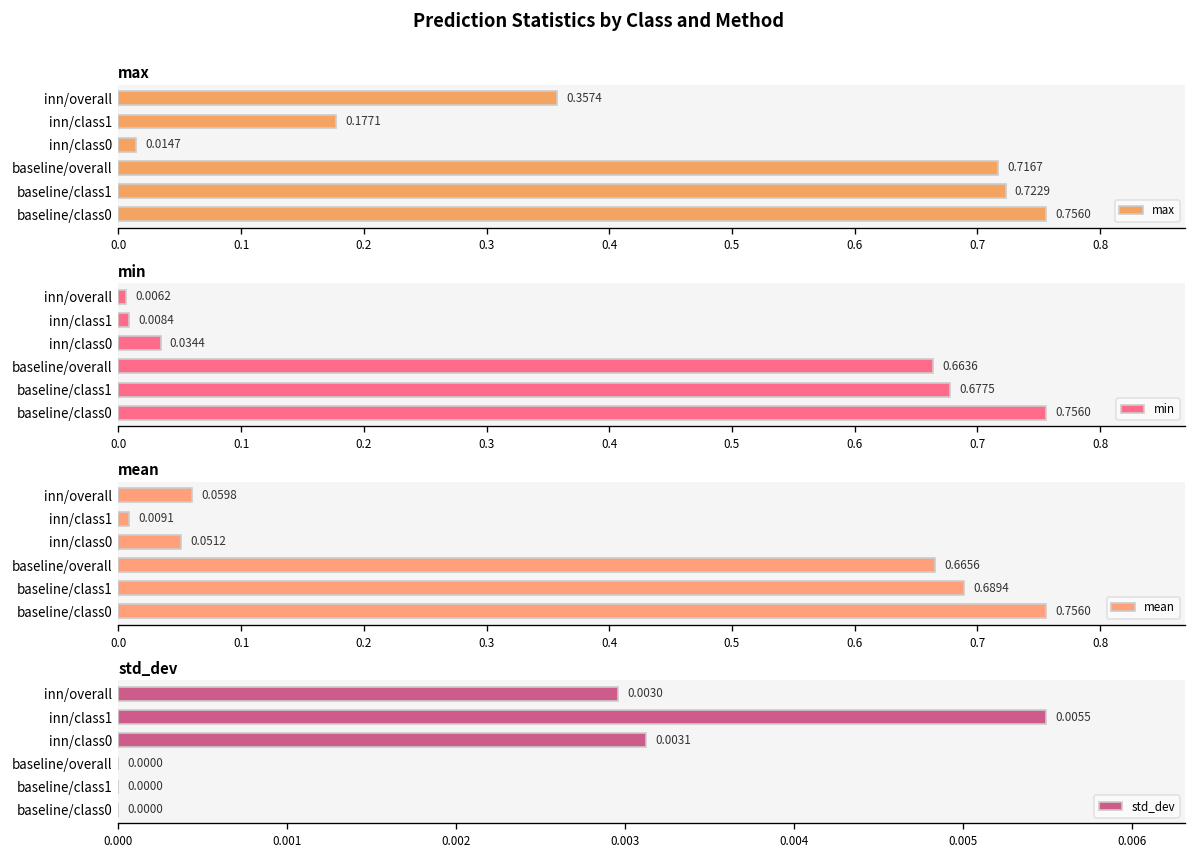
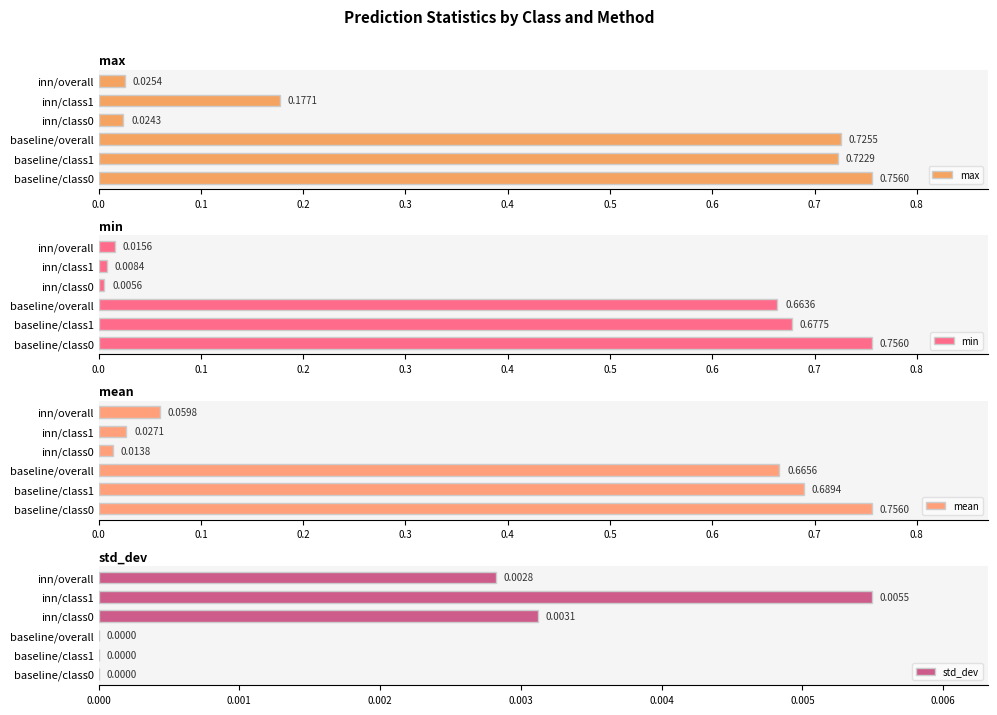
  {
    "max": {
-     "inn/overall": 0.3574,
+     "inn/overall": 0.0254,
      "inn/class1": 0.1771,
-     "inn/class0": 0.0147,
-     "baseline/overall": 0.7167,
+     "inn/class0": 0.0243,
+     "baseline/overall": 0.7255,
      "baseline/class1": 0.7229,
      "baseline/class0": 0.7560
    },
    "min": {
-     "inn/overall": 0.0062,
+     "inn/overall": 0.0156,
      "inn/class1": 0.0084,
-     "inn/class0": 0.0344,
+     "inn/class0": 0.0056,
      "baseline/overall": 0.6636,
      "baseline/class1": 0.6775,
      "baseline/class0": 0.7560
    },
    "mean": {
      "inn/overall": 0.0598,
-     "inn/class1": 0.0091,
-     "inn/class0": 0.0512,
+     "inn/class1": 0.0271,
+     "inn/class0": 0.0138,
      "baseline/overall": 0.6656,
      "baseline/class1": 0.6894,
      "baseline/class0": 0.7560
    },
    "std_dev": {
-     "inn/overall": 0.0030,
+     "inn/overall": 0.0028,
      "inn/class1": 0.0055,
      "inn/class0": 0.0031,
      "baseline/overall": 0.0000,
      "baseline/class1": 0.0000,
      "baseline/class0": 0.0000
    }
  }
